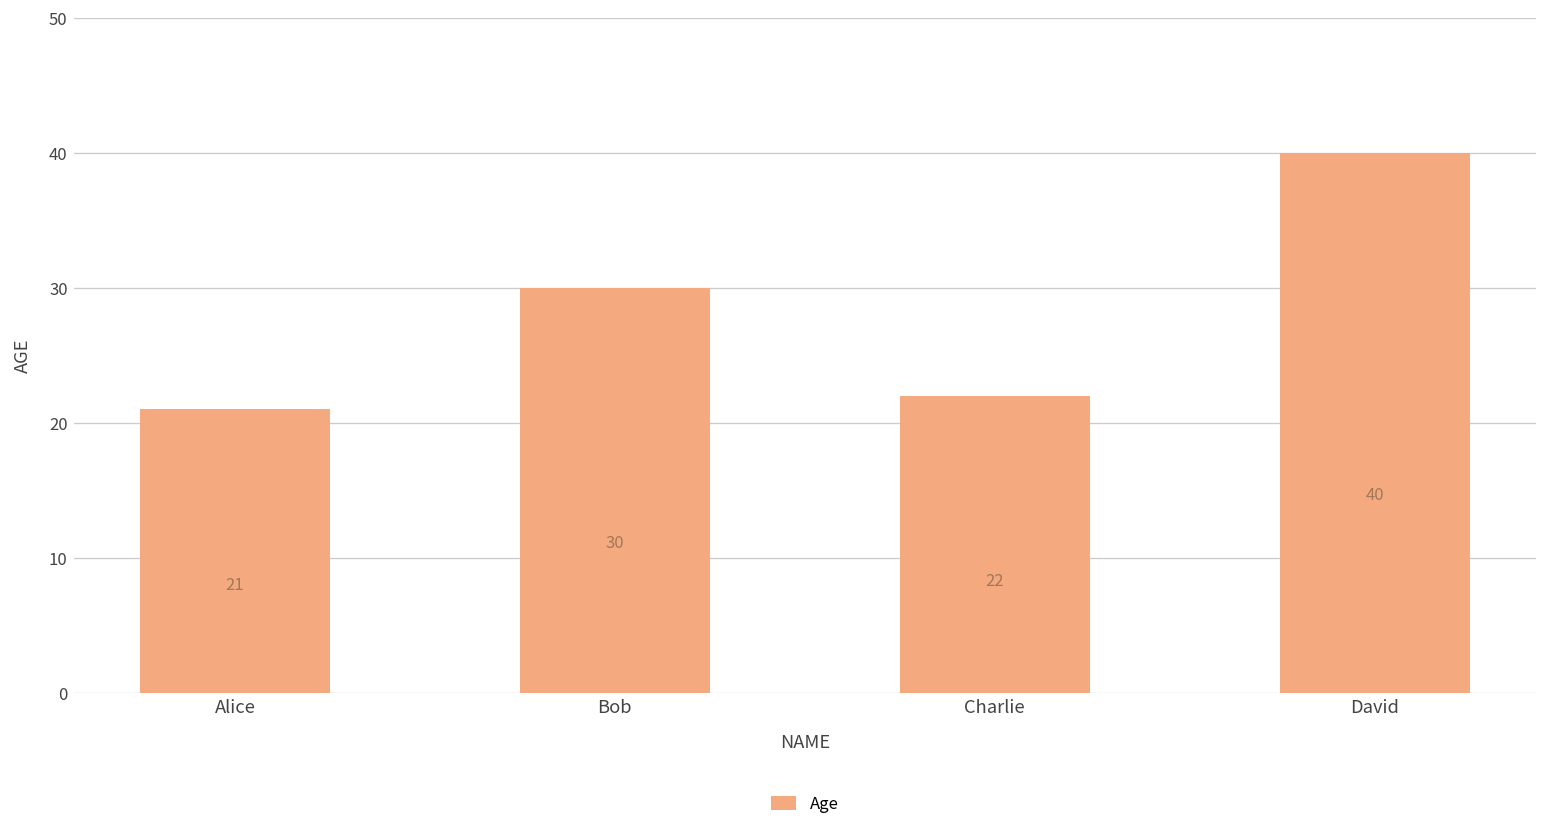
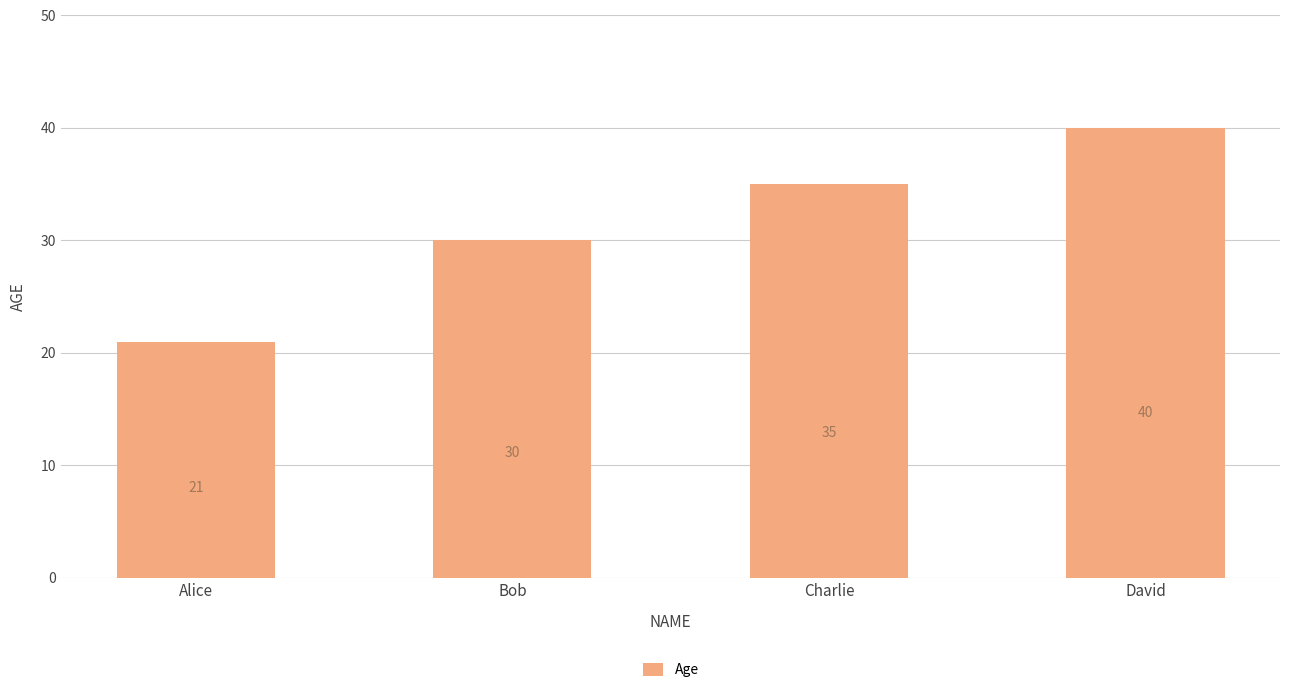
  {
    "Alice": 21,
    "Bob": 30,
-   "Charlie": 22,
+   "Charlie": 35,
    "David": 40
  }
